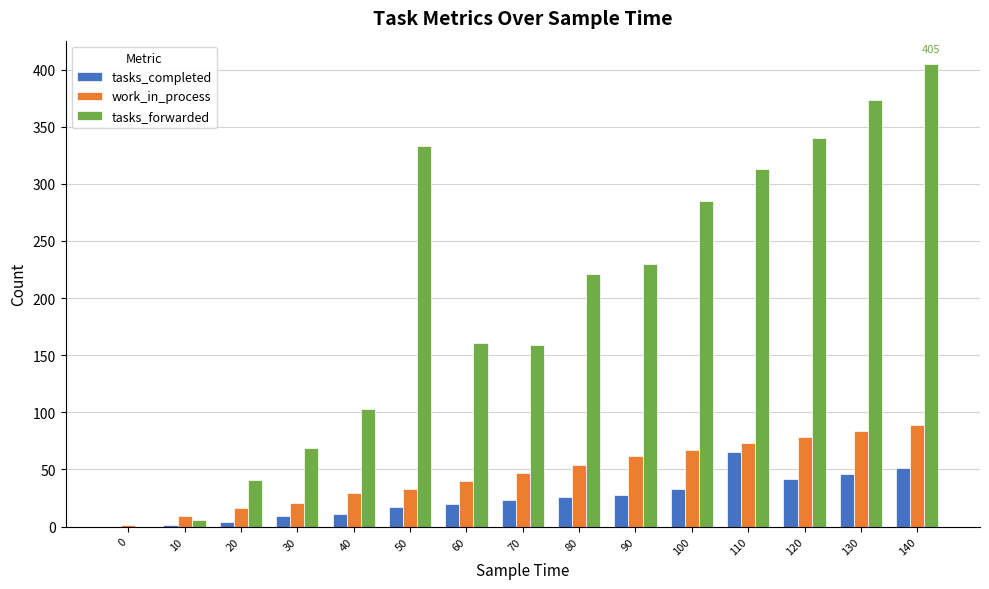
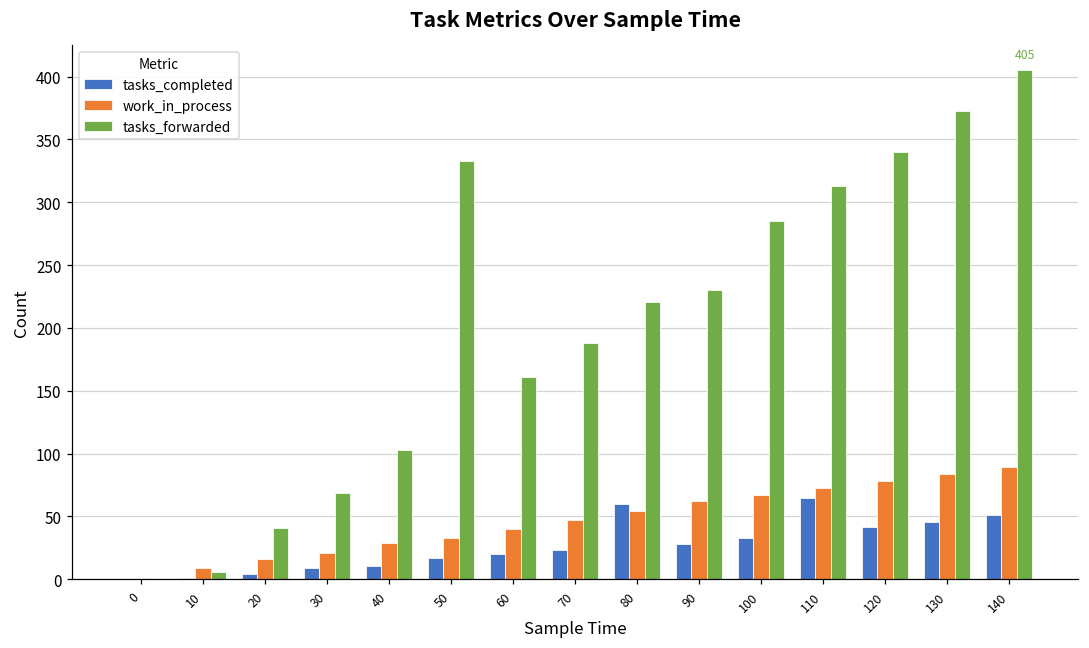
  {
    "tasks_completed": {
      "0": 0,
      "20": 4,
      "30": 9,
      "40": 11,
      "50": 17,
      "60": 20,
      "70": 23,
-     "80": 26,
+     "80": 60,
      "90": 28,
      "100": 33,
      "110": 65,
      "120": 42,
      "130": 46,
      "140": 51
    },
    "work_in_process": {
      "10": 9,
      "20": 16,
      "30": 21,
      "40": 29,
      "50": 33,
      "60": 40,
      "70": 47,
      "80": 54,
      "90": 62,
      "100": 67,
      "110": 73,
      "120": 78,
      "130": 84,
      "140": 89
    },
    "tasks_forwarded": {
      "0": 0,
      "10": 6,
      "20": 41,
      "30": 69,
      "40": 103,
      "50": 333,
      "60": 161,
-     "70": 159,
+     "70": 188,
      "80": 221,
      "90": 230,
      "100": 285,
      "110": 313,
      "120": 340,
      "130": 373
    }
  }
